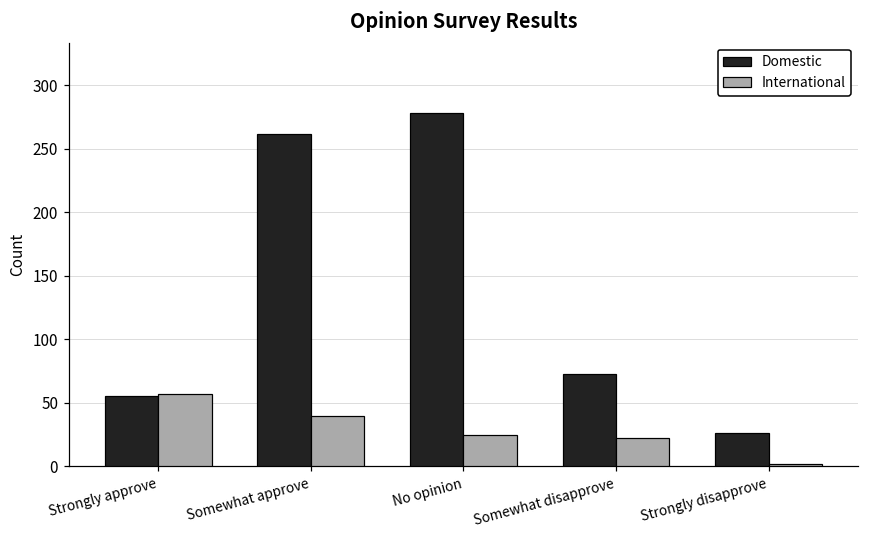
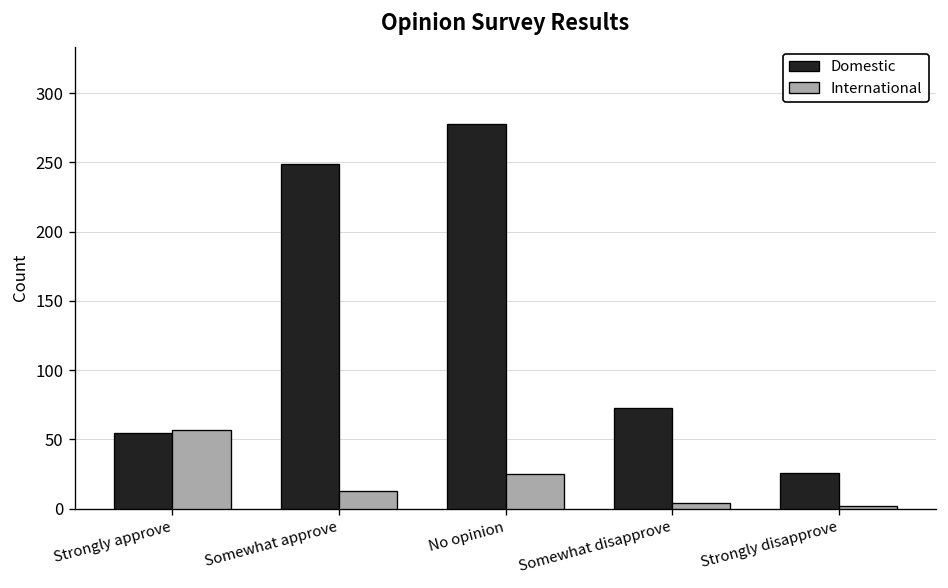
  {
    "Domestic": {
      "Strongly approve": 55,
-     "Somewhat approve": 262,
+     "Somewhat approve": 249,
      "No opinion": 278,
      "Somewhat disapprove": 73,
      "Strongly disapprove": 26
    },
    "International": {
      "Strongly approve": 57,
-     "Somewhat approve": 40,
+     "Somewhat approve": 13,
      "No opinion": 25,
-     "Somewhat disapprove": 22
+     "Somewhat disapprove": 4
    }
  }
